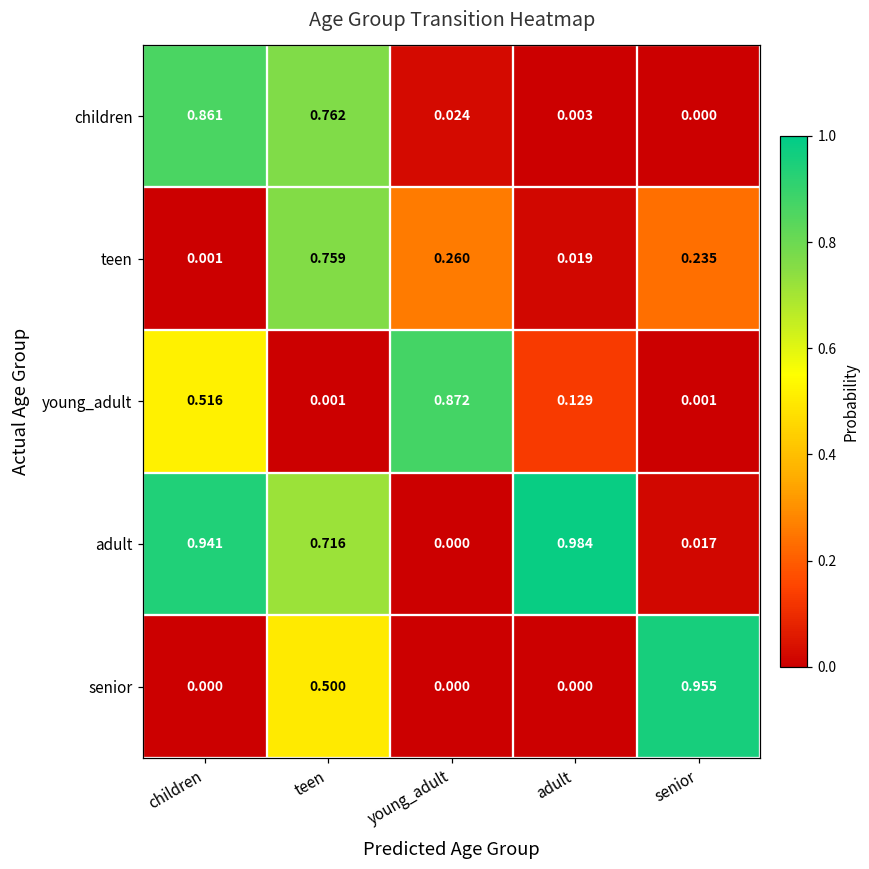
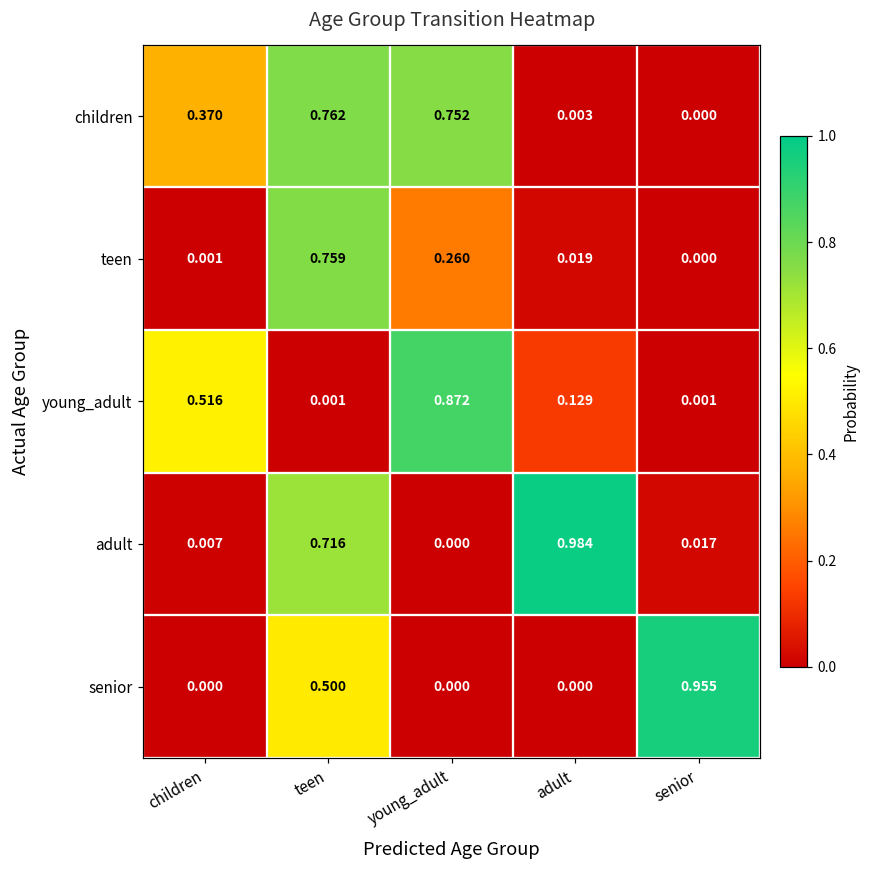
  {
    "children": {
-     "children": 0.861,
+     "children": 0.370,
      "teen": 0.762,
-     "young_adult": 0.024,
+     "young_adult": 0.752,
      "adult": 0.003,
      "senior": 0.000
    },
    "teen": {
      "children": 0.001,
      "teen": 0.759,
      "young_adult": 0.260,
      "adult": 0.019,
-     "senior": 0.235
+     "senior": 0.000
    },
    "young_adult": {
      "children": 0.516,
      "teen": 0.001,
      "young_adult": 0.872,
      "adult": 0.129,
      "senior": 0.001
    },
    "adult": {
-     "children": 0.941,
+     "children": 0.007,
      "teen": 0.716,
      "young_adult": 0.000,
      "adult": 0.984,
      "senior": 0.017
    },
    "senior": {
      "children": 0.000,
      "teen": 0.500,
      "young_adult": 0.000,
      "adult": 0.000,
      "senior": 0.955
    }
  }
